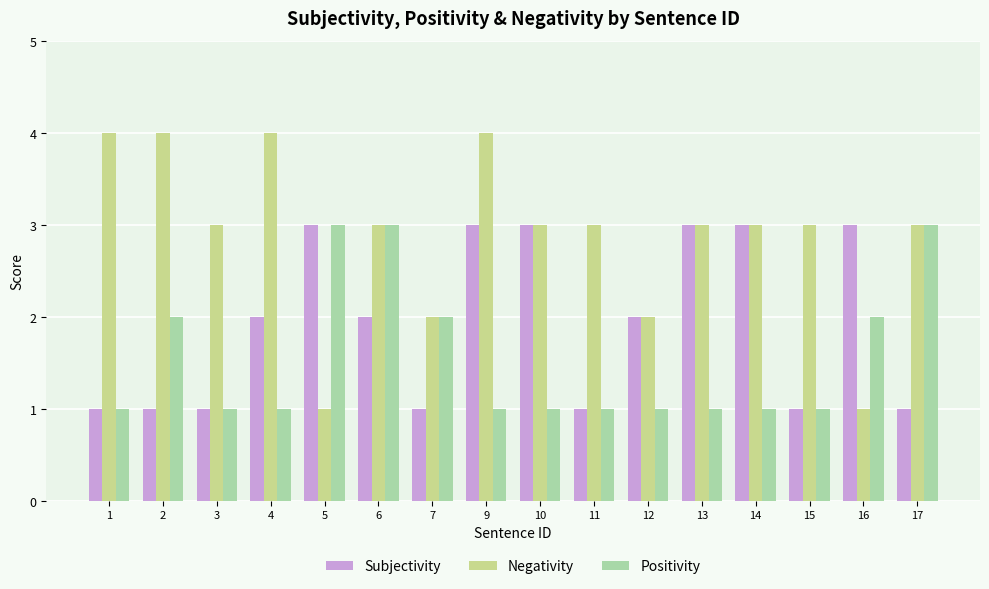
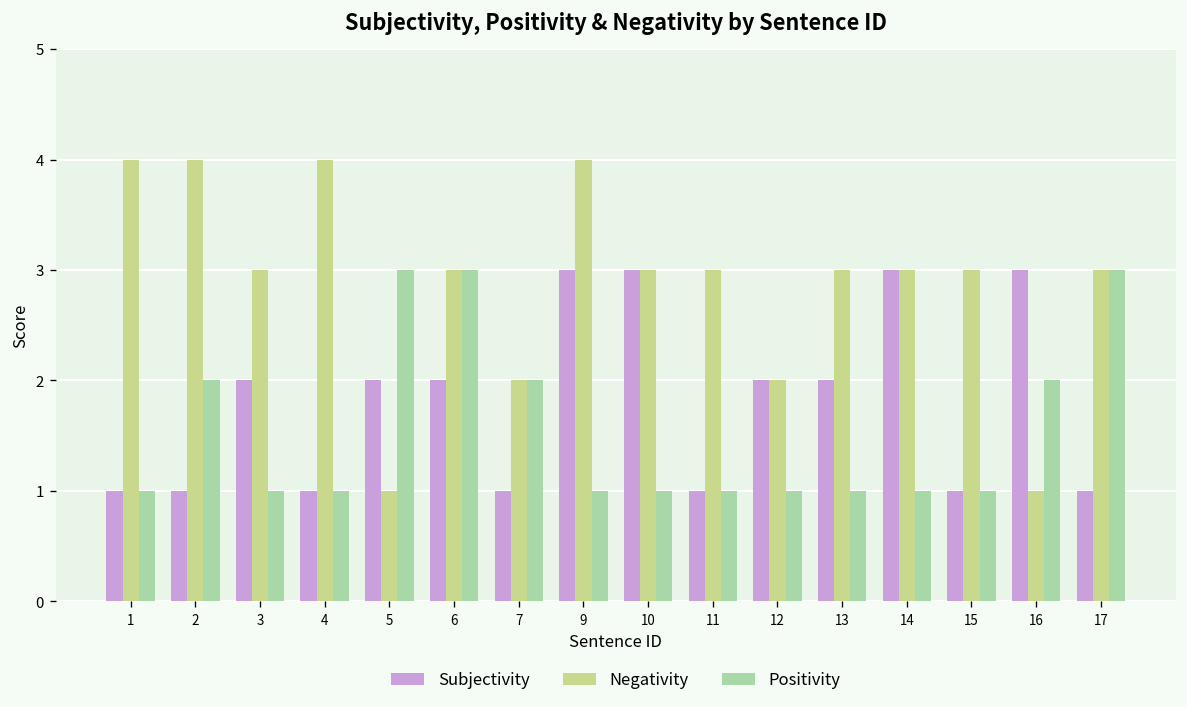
  {
    "Subjectivity": {
      "1": 1,
      "2": 1,
-     "3": 1,
-     "4": 2,
-     "5": 3,
+     "3": 2,
+     "4": 1,
+     "5": 2,
      "6": 2,
      "7": 1,
      "9": 3,
      "10": 3,
      "11": 1,
      "12": 2,
-     "13": 3,
+     "13": 2,
      "14": 3,
      "15": 1,
      "16": 3,
      "17": 1
    }
  }
